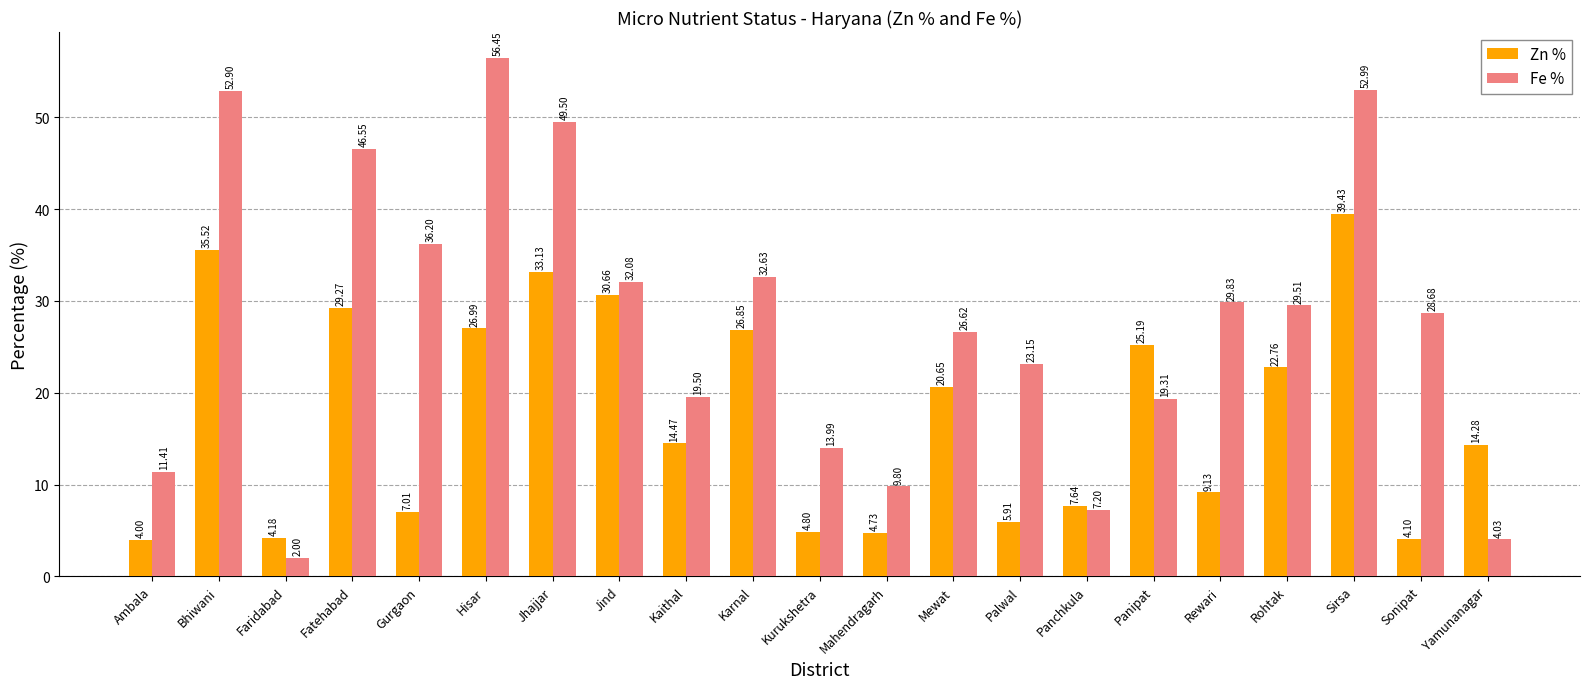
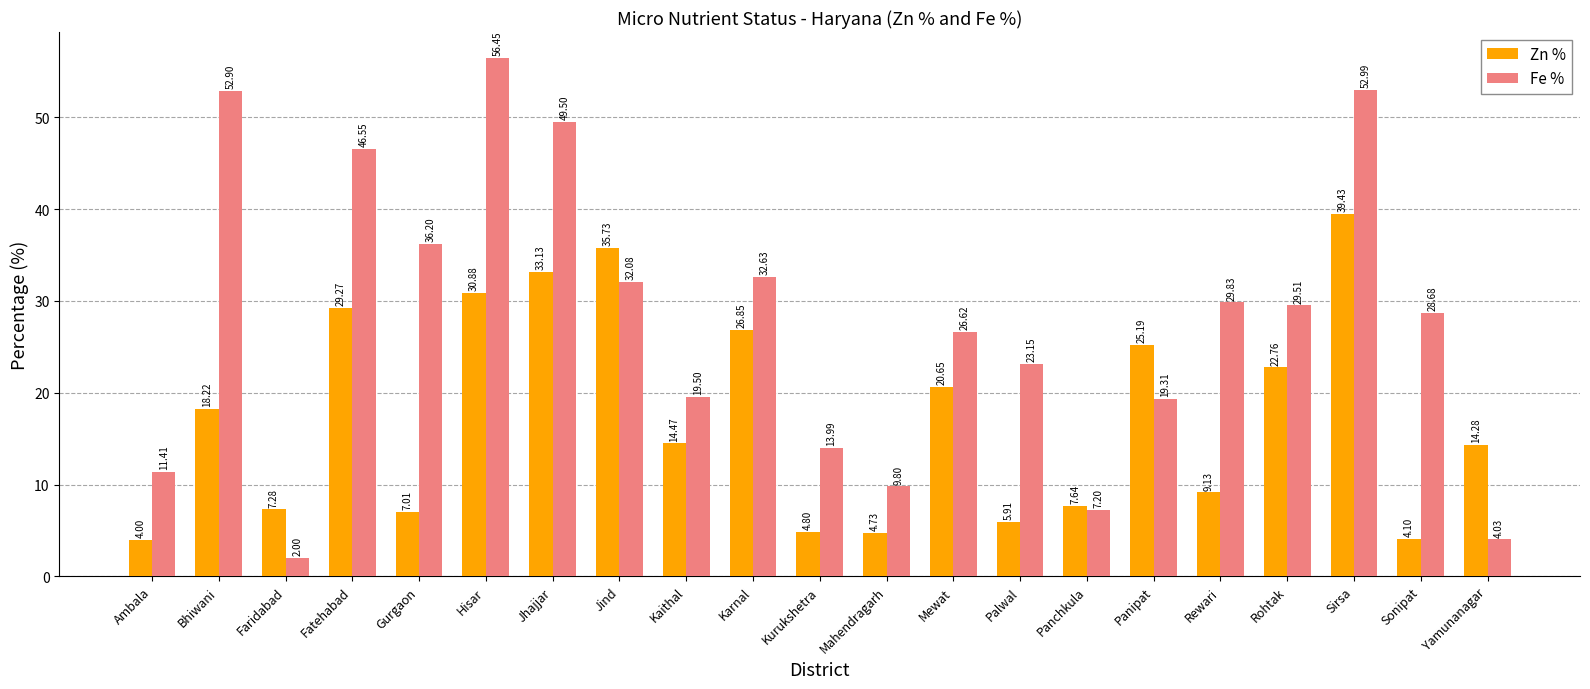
  {
    "Zn %": {
      "Ambala": 4.00,
-     "Bhiwani": 35.52,
-     "Faridabad": 4.18,
+     "Bhiwani": 18.22,
+     "Faridabad": 7.28,
      "Fatehabad": 29.27,
      "Gurgaon": 7.01,
-     "Hisar": 26.99,
+     "Hisar": 30.88,
      "Jhajjar": 33.13,
-     "Jind": 30.66,
+     "Jind": 35.73,
      "Kaithal": 14.47,
      "Karnal": 26.85,
      "Kurukshetra": 4.80,
      "Mahendragarh": 4.73,
      "Mewat": 20.65,
      "Palwal": 5.91,
      "Panchkula": 7.64,
      "Panipat": 25.19,
      "Rewari": 9.13,
      "Rohtak": 22.76,
      "Sirsa": 39.43,
      "Sonipat": 4.10,
      "Yamunanagar": 14.28
    },
    "Fe %": {
      "Ambala": 11.41,
      "Bhiwani": 52.90,
      "Faridabad": 2.00,
      "Fatehabad": 46.55,
      "Gurgaon": 36.20,
      "Hisar": 56.45,
      "Jhajjar": 49.50,
      "Jind": 32.08,
      "Kaithal": 19.50,
      "Karnal": 32.63,
      "Kurukshetra": 13.99,
      "Mahendragarh": 9.80,
      "Mewat": 26.62,
      "Palwal": 23.15,
      "Panchkula": 7.20,
      "Panipat": 19.31,
      "Rewari": 29.83,
      "Rohtak": 29.51,
      "Sirsa": 52.99,
      "Sonipat": 28.68,
      "Yamunanagar": 4.03
    }
  }
